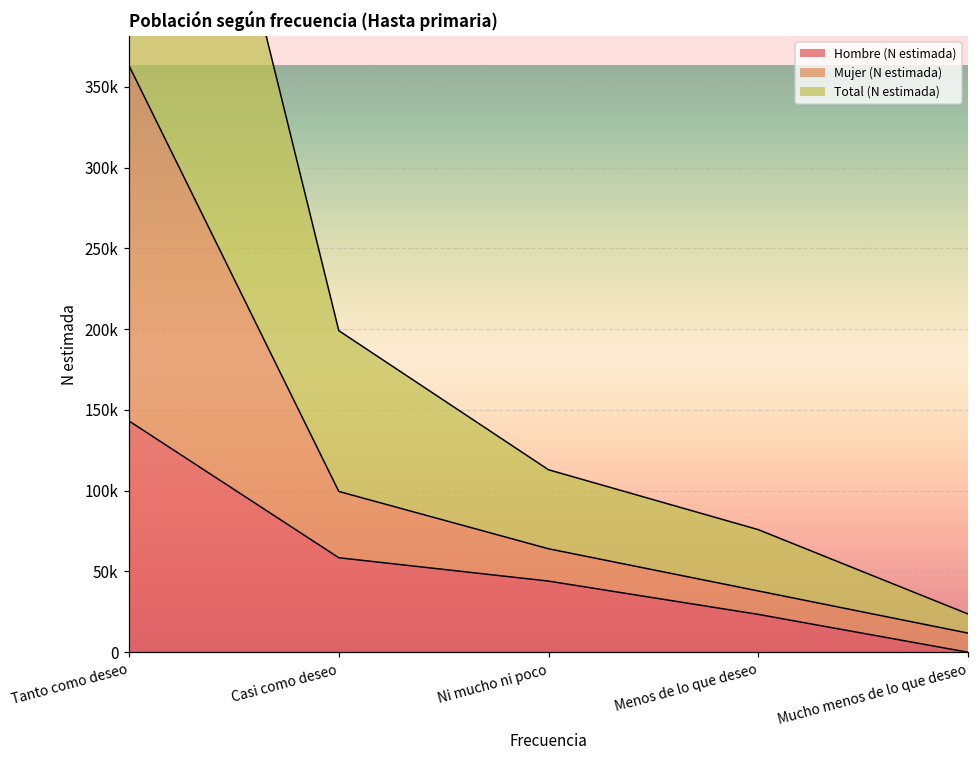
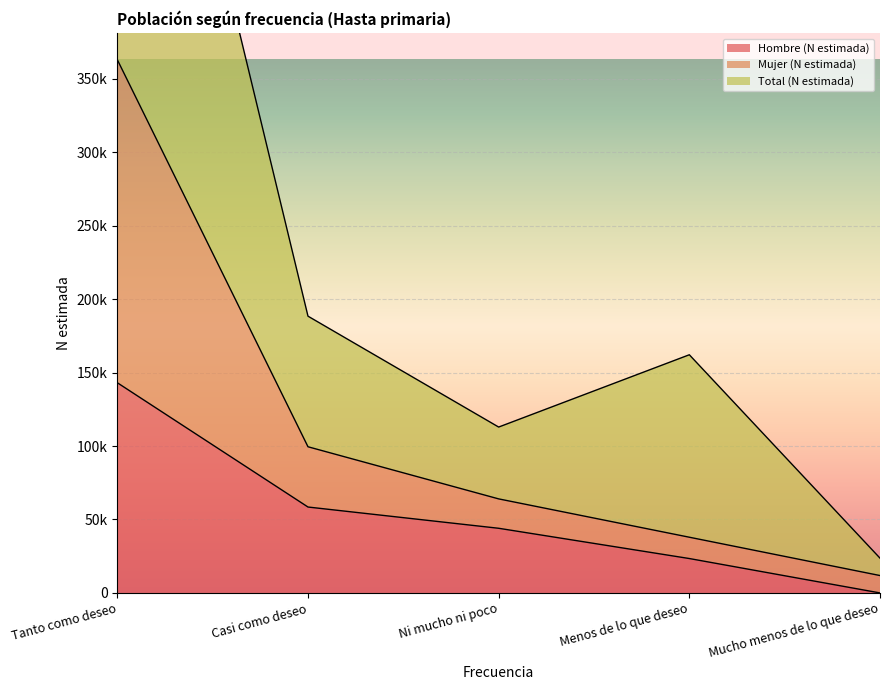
  {
    "Total (N estimada)": {
-     "Casi como deseo": 100000,
+     "Casi como deseo": 89000,
      "Ni mucho ni poco": 49000,
-     "Menos de lo que deseo": 38000,
+     "Menos de lo que deseo": 124000,
      "Mucho menos de lo que deseo": 12000
    }
  }
